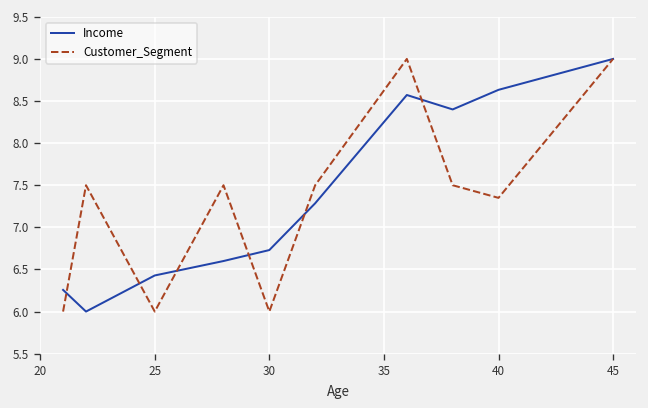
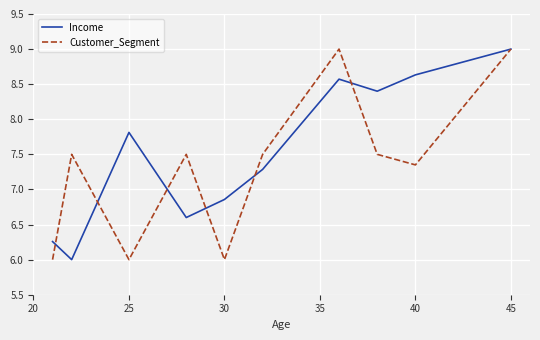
  {
    "Income": {
-     "25": 6.4,
-     "30": 6.7,
+     "25": 7.8,
+     "30": 6.9,
      "40": 8.6
    },
    "Customer_Segment": {
      "25": 6.0,
      "30": 6.0,
      "40": 7.4
    }
  }
